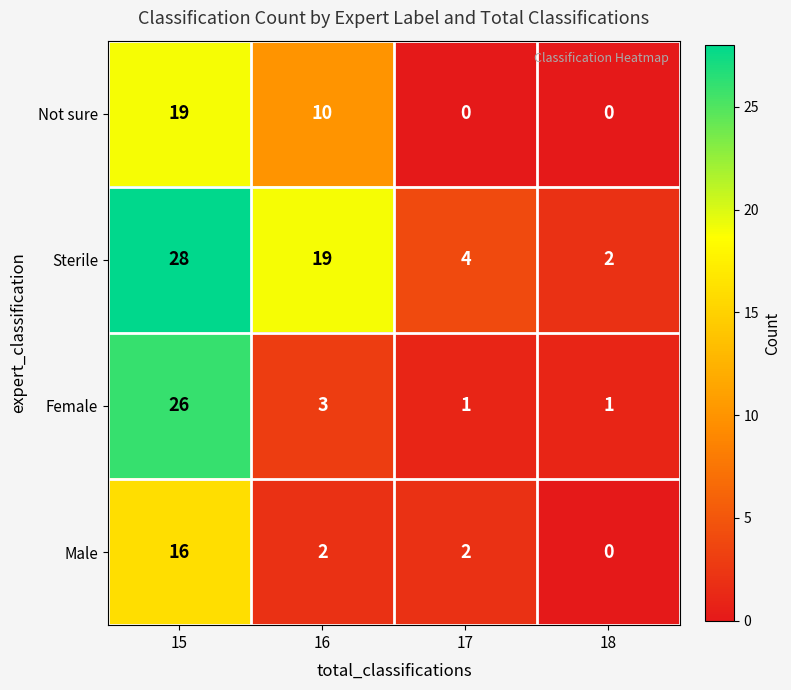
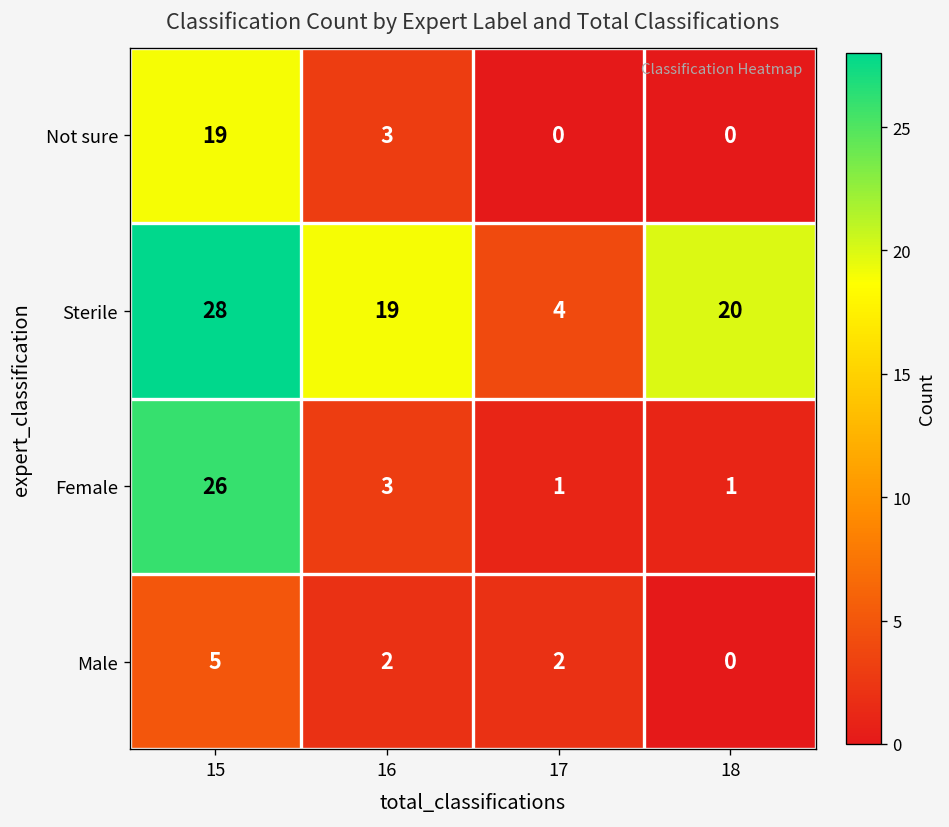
  {
    "Not sure": {
      "15": 19,
-     "16": 10,
+     "16": 3,
      "17": 0
    },
    "Sterile": {
      "15": 28,
      "16": 19,
      "17": 4,
-     "18": 2
+     "18": 20
    },
    "Female": {
      "15": 26,
      "16": 3,
      "17": 1,
      "18": 1
    },
    "Male": {
-     "15": 16,
+     "15": 5,
      "16": 2,
      "17": 2,
      "18": 0
    }
  }
